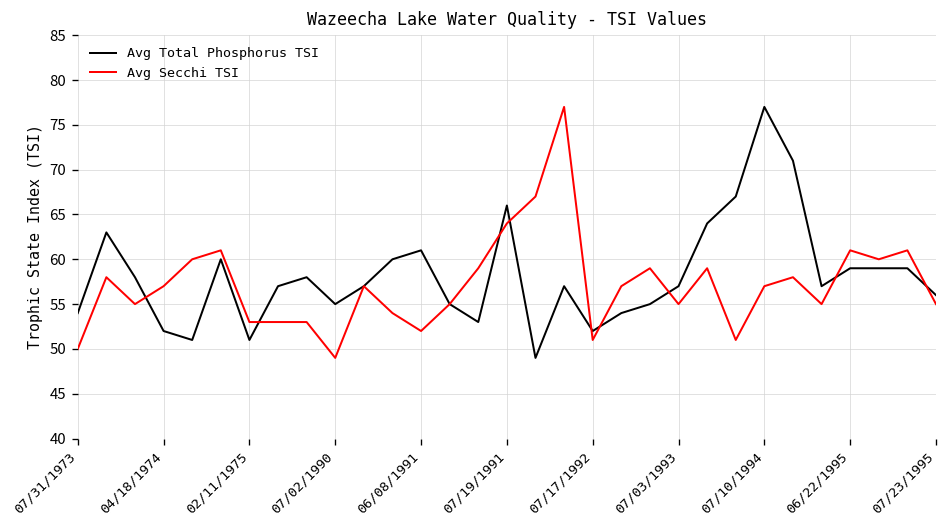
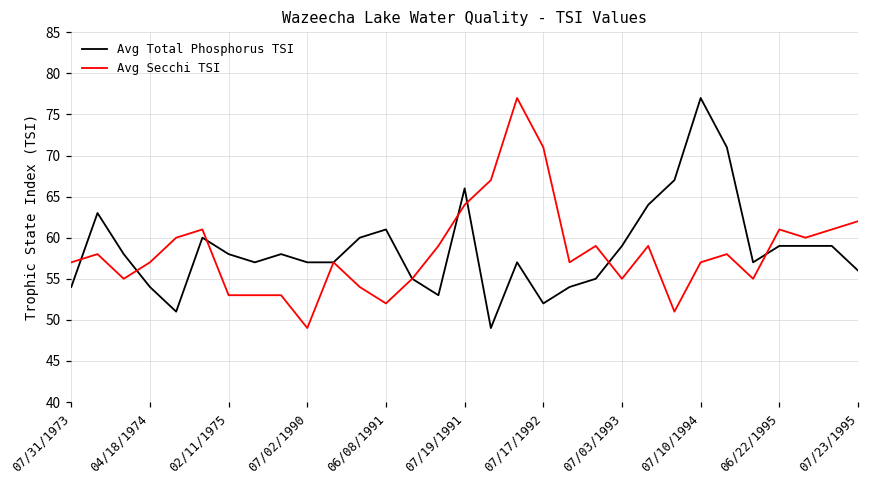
  {
    "Avg Total Phosphorus TSI": {
      "07/31/1973": 54,
-     "04/18/1974": 52,
-     "02/11/1975": 51,
-     "07/02/1990": 55,
+     "04/18/1974": 54,
+     "02/11/1975": 58,
+     "07/02/1990": 57,
      "06/08/1991": 61,
      "07/19/1991": 66,
      "07/17/1992": 52,
-     "07/03/1993": 57,
+     "07/03/1993": 59,
      "07/10/1994": 77,
      "06/22/1995": 59,
      "07/23/1995": 56
    },
    "Avg Secchi TSI": {
-     "07/31/1973": 50,
+     "07/31/1973": 57,
      "04/18/1974": 57,
      "02/11/1975": 53,
      "07/02/1990": 49,
      "06/08/1991": 52,
      "07/19/1991": 64,
-     "07/17/1992": 51,
+     "07/17/1992": 71,
      "07/03/1993": 55,
      "07/10/1994": 57,
      "06/22/1995": 61,
-     "07/23/1995": 55
+     "07/23/1995": 62
    }
  }
